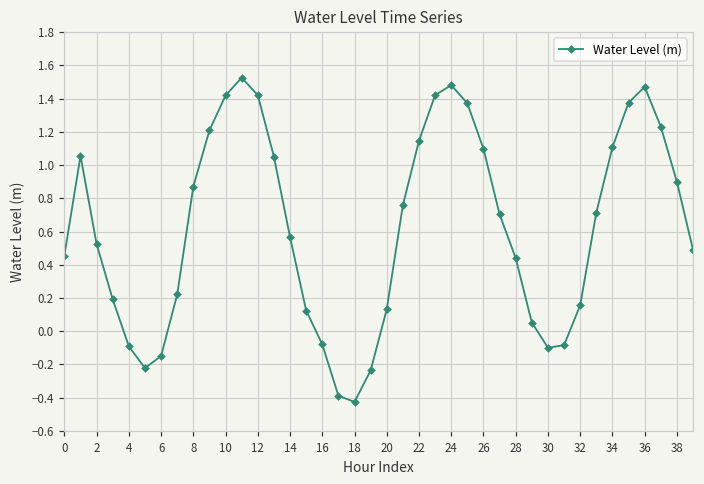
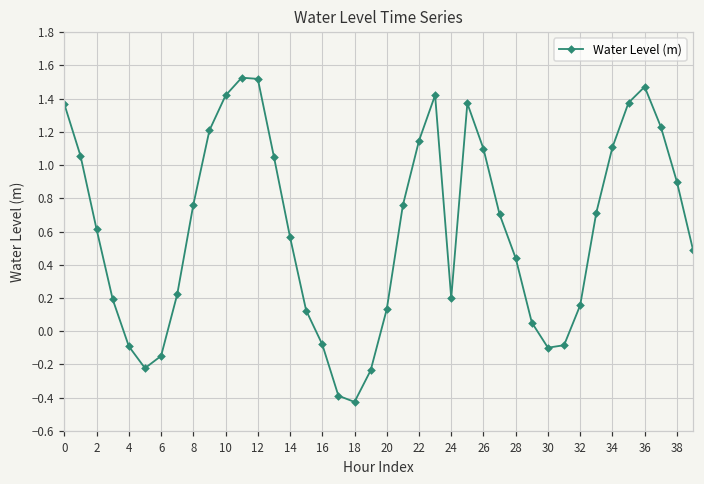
  {
-   "0": 0.46,
-   "2": 0.52,
+   "0": 1.37,
+   "2": 0.61,
    "4": -0.09,
    "6": -0.15,
-   "8": 0.87,
+   "8": 0.76,
    "10": 1.42,
-   "12": 1.42,
+   "12": 1.52,
    "14": 0.57,
    "16": -0.08,
    "18": -0.43,
    "20": 0.13,
    "22": 1.15,
-   "24": 1.48,
+   "24": 0.20,
    "26": 1.10,
    "28": 0.44,
    "30": -0.10,
    "32": 0.16,
    "34": 1.11,
    "36": 1.47,
    "38": 0.90
  }
